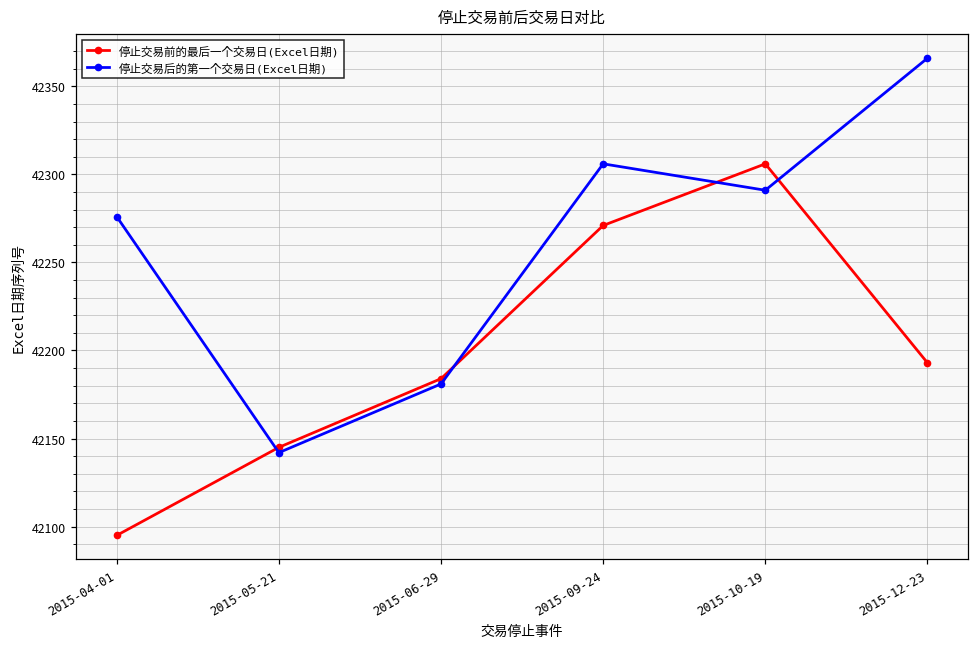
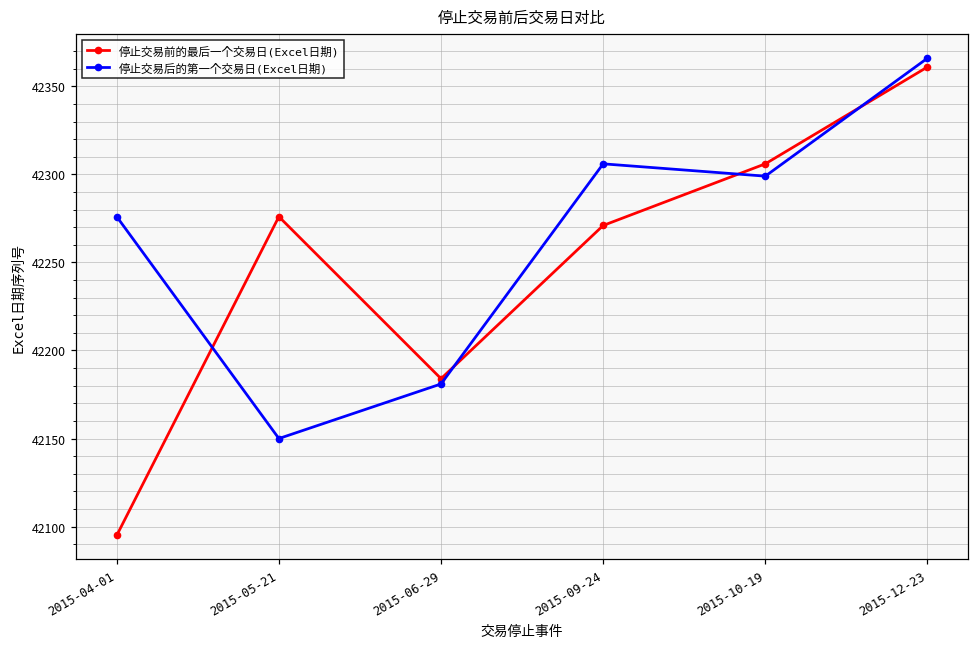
  {
    "停止交易前的最后一个交易日(Excel日期)": {
      "2015-04-01": 42095,
-     "2015-05-21": 42145,
+     "2015-05-21": 42276,
      "2015-06-29": 42184,
      "2015-09-24": 42271,
      "2015-10-19": 42306,
-     "2015-12-23": 42193
+     "2015-12-23": 42361
    },
    "停止交易后的第一个交易日(Excel日期)": {
      "2015-04-01": 42276,
-     "2015-05-21": 42142,
+     "2015-05-21": 42150,
      "2015-06-29": 42181,
      "2015-09-24": 42306,
-     "2015-10-19": 42291,
+     "2015-10-19": 42299,
      "2015-12-23": 42366
    }
  }
